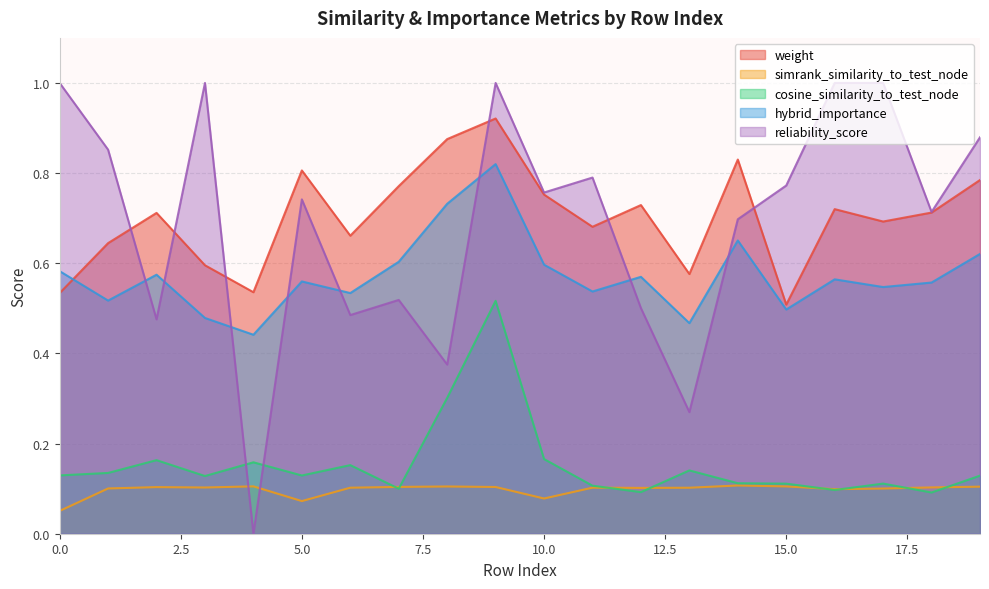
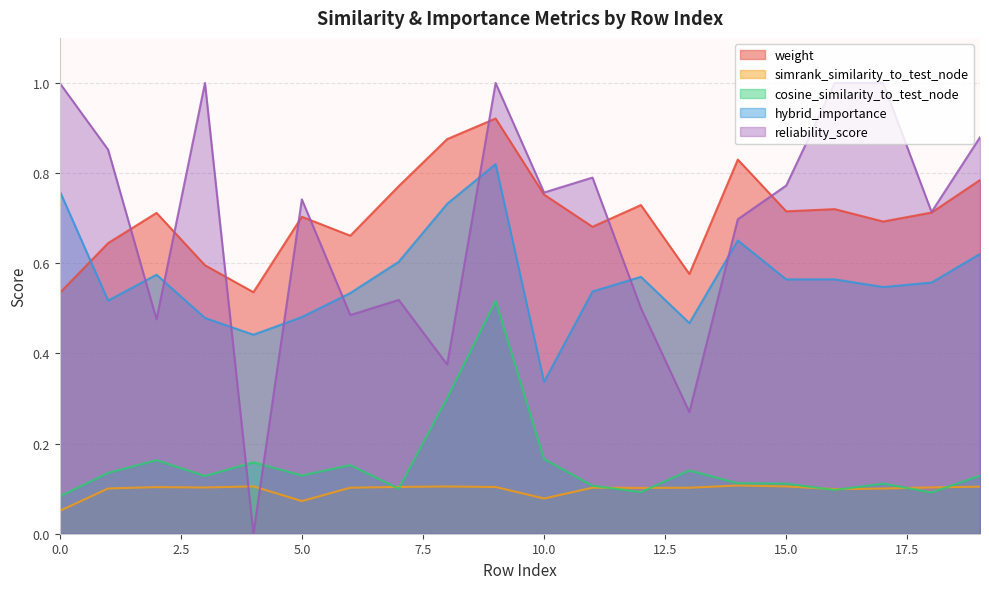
  {
    "weight": {
      "0.0": 0.53,
-     "5.0": 0.81,
-     "15.0": 0.51
+     "5.0": 0.70,
+     "15.0": 0.72
    },
    "simrank_similarity_to_test_node": {
      "0.0": 0.05,
      "5.0": 0.07,
      "10.0": 0.08,
      "15.0": 0.10
    },
    "cosine_similarity_to_test_node": {
-     "0.0": 0.13,
+     "0.0": 0.08,
      "5.0": 0.13,
      "10.0": 0.17,
      "15.0": 0.11
    },
    "hybrid_importance": {
-     "0.0": 0.58,
-     "5.0": 0.56,
-     "10.0": 0.60,
-     "15.0": 0.50
+     "0.0": 0.76,
+     "5.0": 0.48,
+     "10.0": 0.34,
+     "15.0": 0.56
    },
    "reliability_score": {
      "0.0": 1.00,
      "5.0": 0.74,
      "15.0": 0.77
    }
  }
